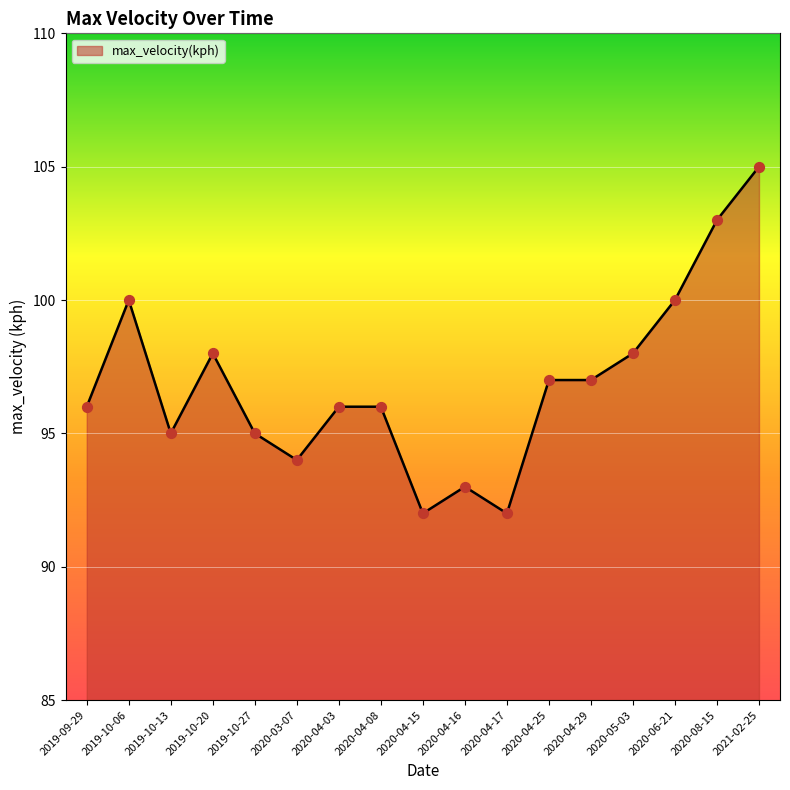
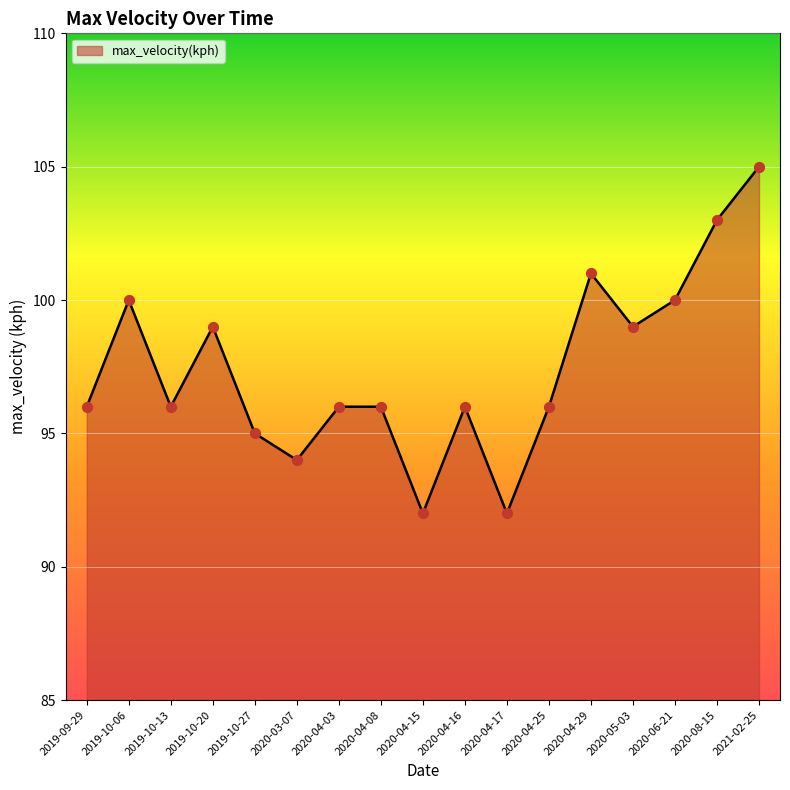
  {
    "2019-09-29": 96,
    "2019-10-06": 100,
-   "2019-10-13": 95,
-   "2019-10-20": 98,
+   "2019-10-13": 96,
+   "2019-10-20": 99,
    "2019-10-27": 95,
    "2020-03-07": 94,
    "2020-04-03": 96,
    "2020-04-08": 96,
    "2020-04-15": 92,
-   "2020-04-16": 93,
+   "2020-04-16": 96,
    "2020-04-17": 92,
-   "2020-04-25": 97,
-   "2020-04-29": 97,
-   "2020-05-03": 98,
+   "2020-04-25": 96,
+   "2020-04-29": 101,
+   "2020-05-03": 99,
    "2020-06-21": 100,
    "2020-08-15": 103,
    "2021-02-25": 105
  }
